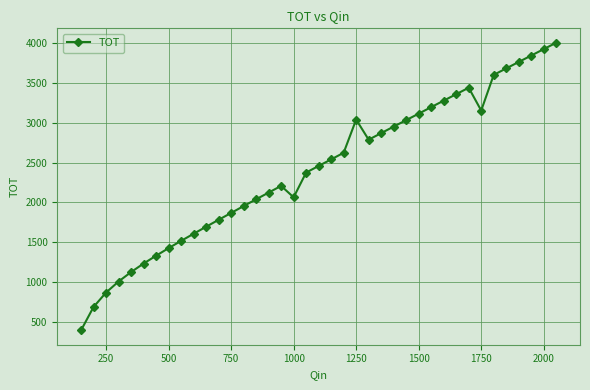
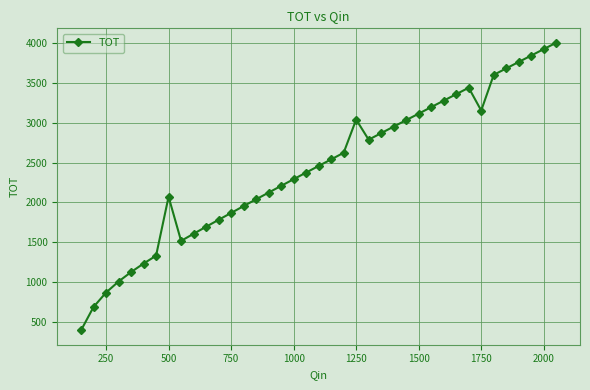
  {
    "250": 900,
-   "500": 1400,
+   "500": 2100,
    "750": 1900,
-   "1000": 2100,
+   "1000": 2300,
    "1250": 3000,
    "1500": 3100,
    "1750": 3200,
    "2000": 3900
  }
